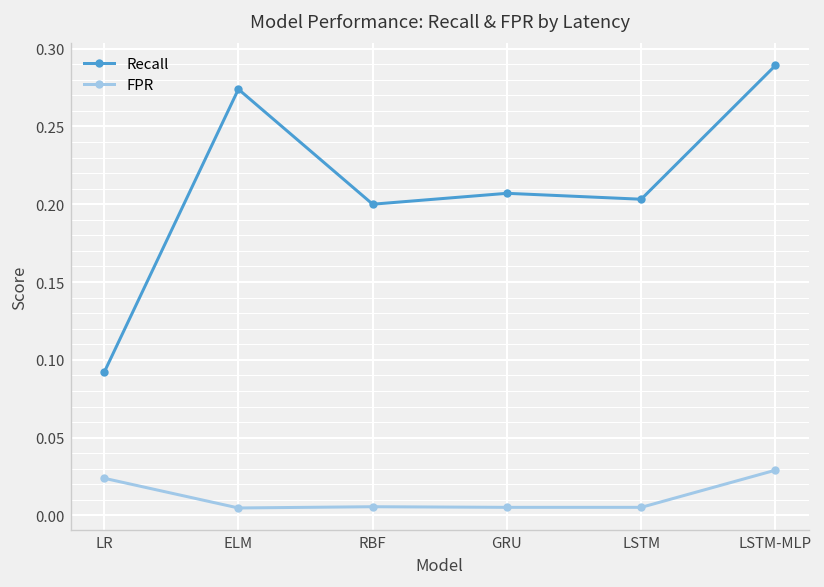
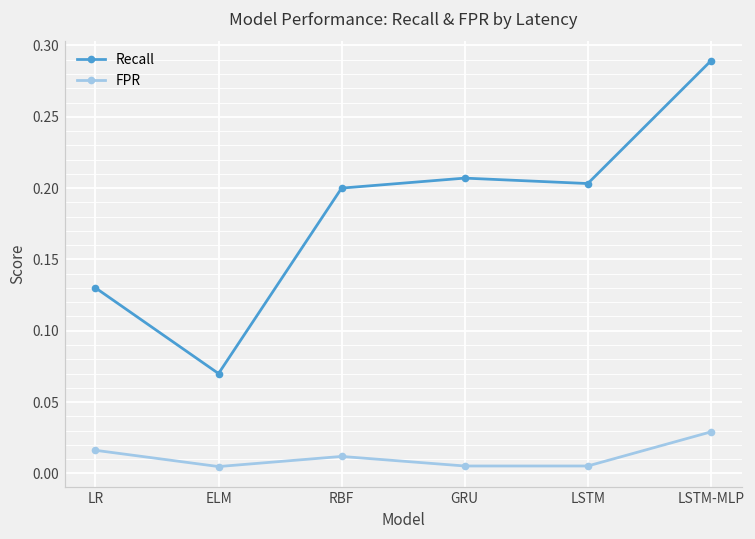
  {
    "Recall": {
-     "LR": 0.092,
-     "ELM": 0.274,
+     "LR": 0.130,
+     "ELM": 0.070,
      "RBF": 0.200,
      "GRU": 0.207,
      "LSTM": 0.203,
      "LSTM-MLP": 0.289
    },
    "FPR": {
-     "LR": 0.024,
+     "LR": 0.016,
      "ELM": 0.005,
-     "RBF": 0.006,
+     "RBF": 0.012,
      "GRU": 0.005,
      "LSTM": 0.005,
      "LSTM-MLP": 0.029
    }
  }
